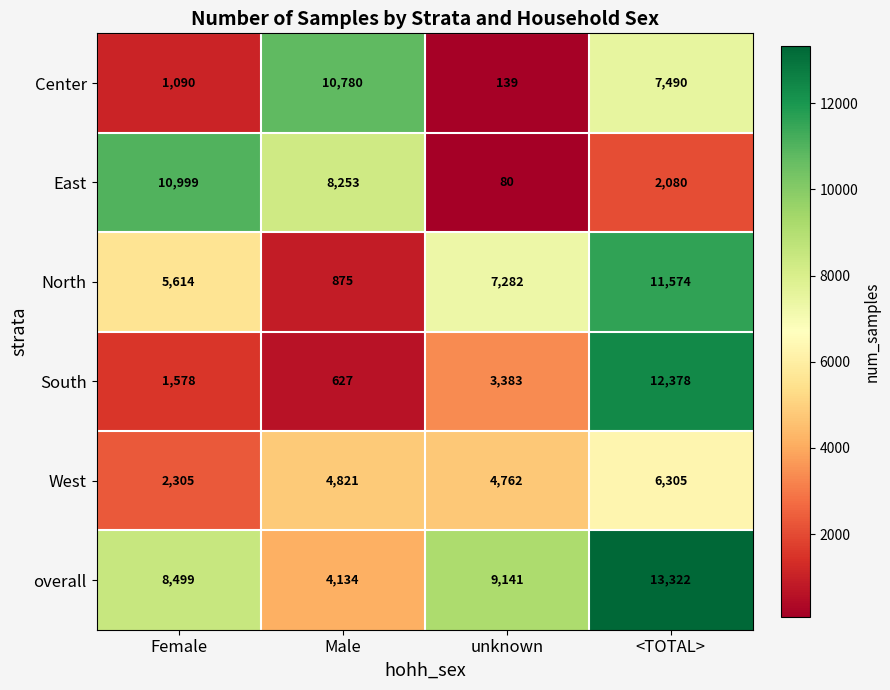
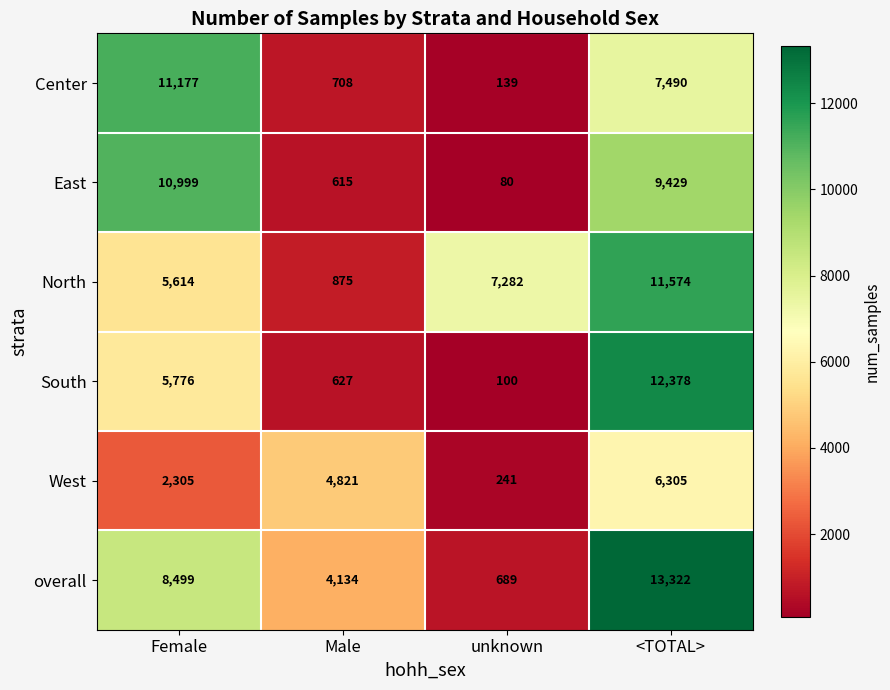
  {
    "Center": {
-     "Female": "1,090",
-     "Male": "10,780",
+     "Female": "11,177",
+     "Male": "708",
      "unknown": "139",
      "<TOTAL>": "7,490"
    },
    "East": {
      "Female": "10,999",
-     "Male": "8,253",
+     "Male": "615",
      "unknown": "80",
-     "<TOTAL>": "2,080"
+     "<TOTAL>": "9,429"
    },
    "North": {
      "Female": "5,614",
      "Male": "875",
      "unknown": "7,282",
      "<TOTAL>": "11,574"
    },
    "South": {
-     "Female": "1,578",
+     "Female": "5,776",
      "Male": "627",
-     "unknown": "3,383",
+     "unknown": "100",
      "<TOTAL>": "12,378"
    },
    "West": {
      "Female": "2,305",
      "Male": "4,821",
-     "unknown": "4,762",
+     "unknown": "241",
      "<TOTAL>": "6,305"
    },
    "overall": {
      "Female": "8,499",
      "Male": "4,134",
-     "unknown": "9,141",
+     "unknown": "689",
      "<TOTAL>": "13,322"
    }
  }
